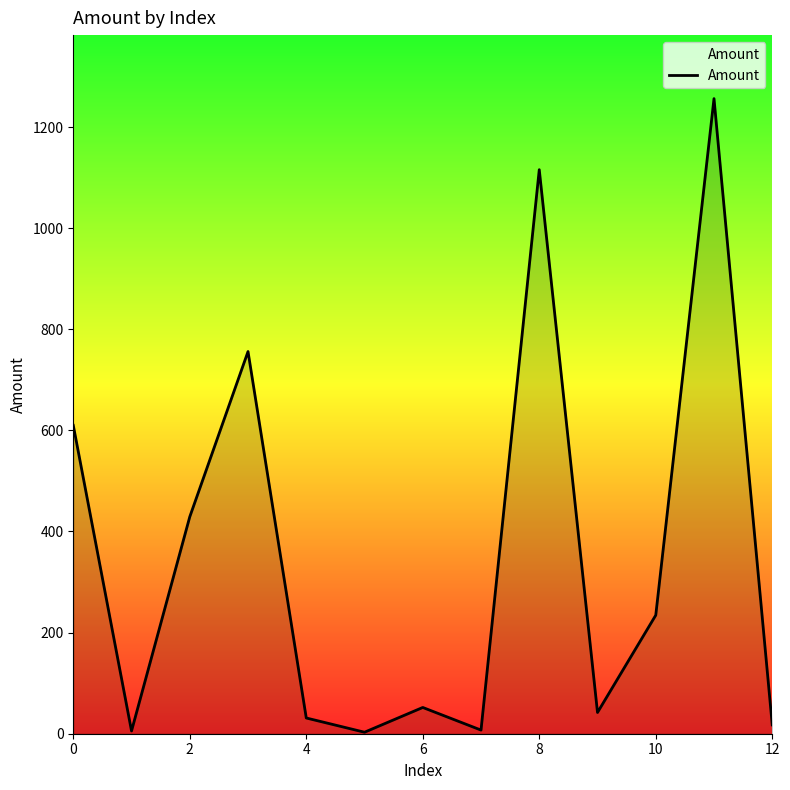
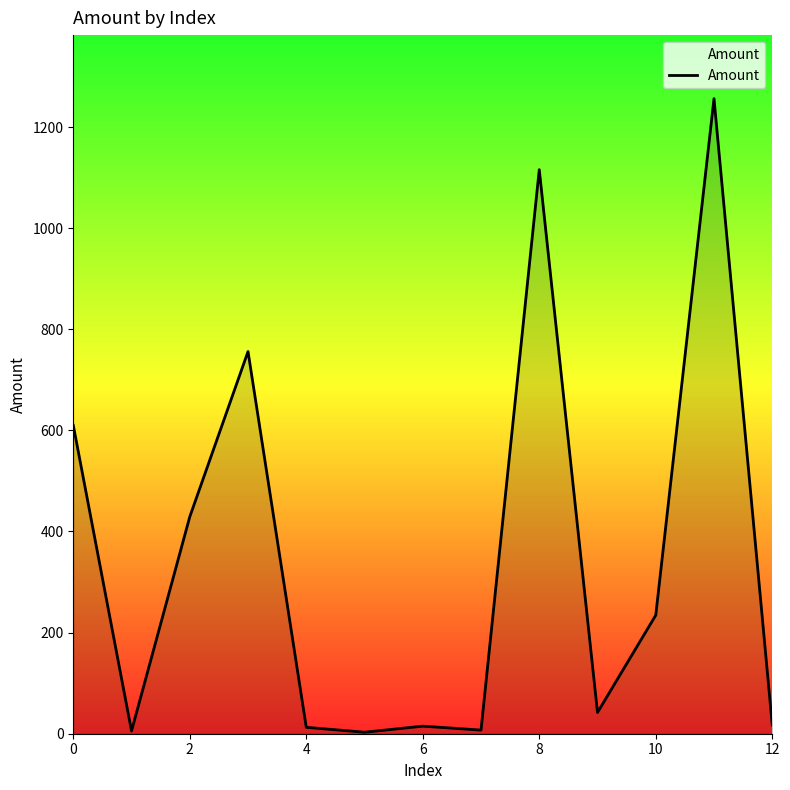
  {
    "0": 610,
    "2": 430,
-   "4": 30,
-   "6": 50,
+   "4": 10,
+   "6": 10,
    "8": 1120,
    "10": 230,
    "12": 20
  }
